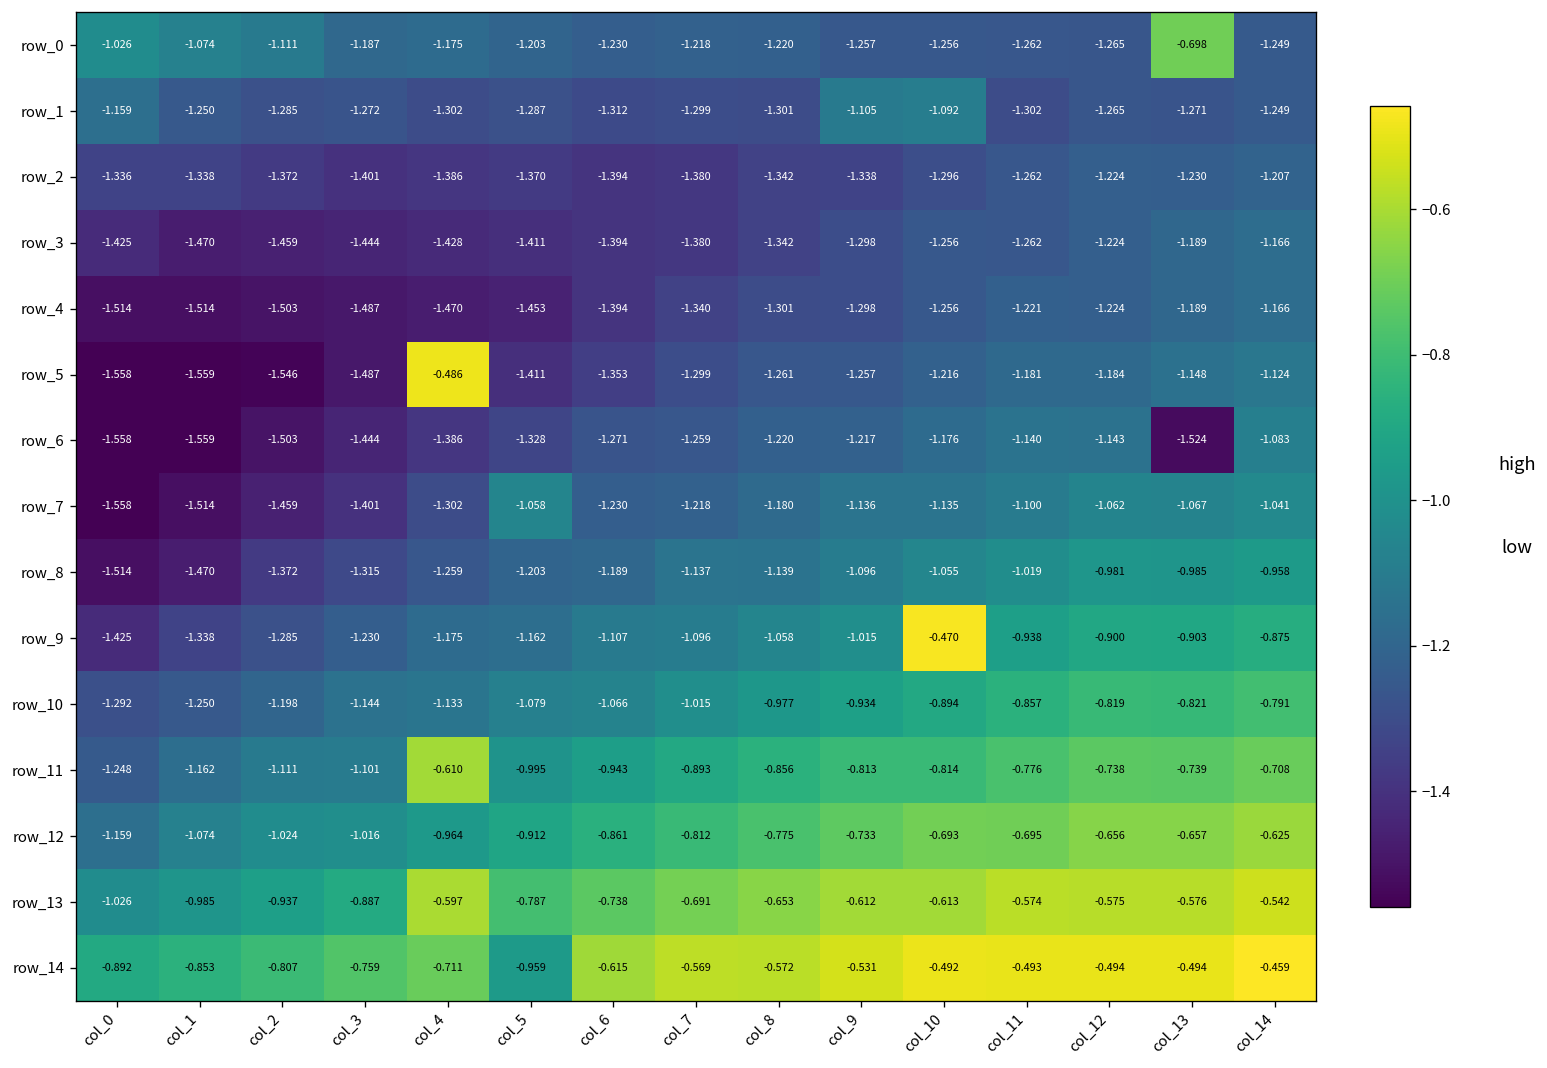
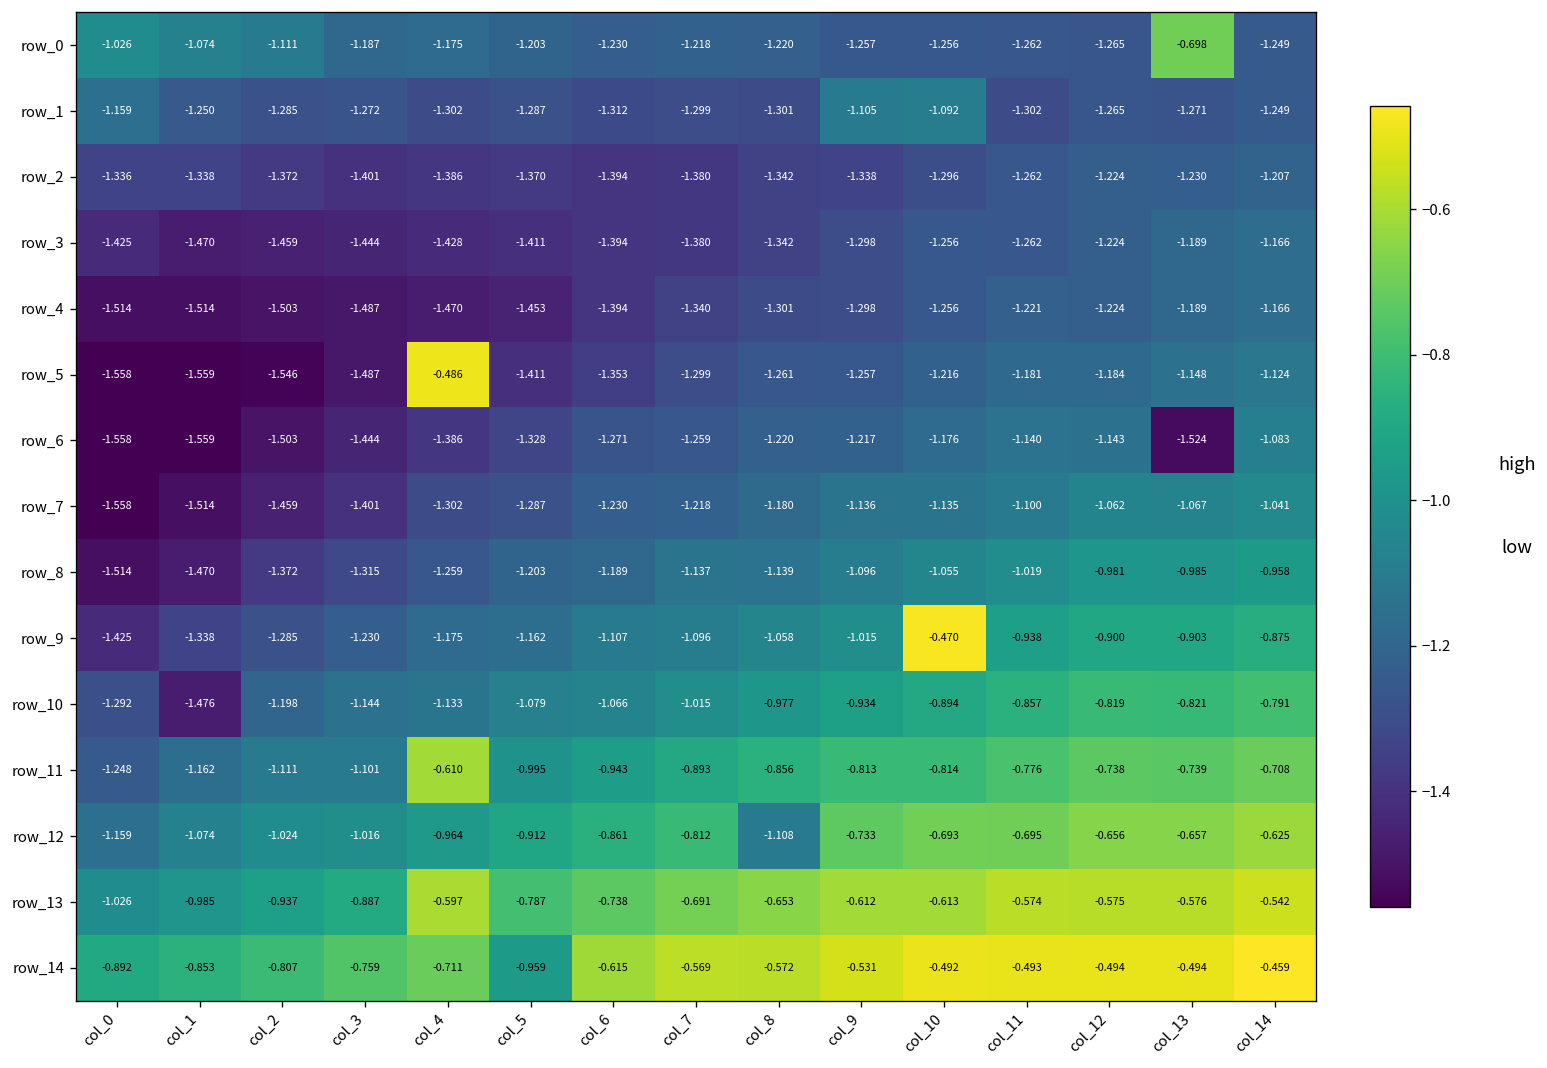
  {
    "row_7": {
      "col_0": -1.558,
      "col_1": -1.514,
      "col_2": -1.459,
      "col_3": -1.401,
      "col_4": -1.302,
-     "col_5": -1.058,
+     "col_5": -1.287,
      "col_6": -1.230,
      "col_7": -1.218,
      "col_8": -1.180,
      "col_9": -1.136,
      "col_10": -1.135,
      "col_11": -1.100,
      "col_12": -1.062,
      "col_13": -1.067,
      "col_14": -1.041
    },
    "row_10": {
      "col_0": -1.292,
-     "col_1": -1.250,
+     "col_1": -1.476,
      "col_2": -1.198,
      "col_3": -1.144,
      "col_4": -1.133,
      "col_5": -1.079,
      "col_6": -1.066,
      "col_7": -1.015,
      "col_8": -0.977,
      "col_9": -0.934,
      "col_10": -0.894,
      "col_11": -0.857,
      "col_12": -0.819,
      "col_13": -0.821,
      "col_14": -0.791
    },
    "row_12": {
      "col_0": -1.159,
      "col_1": -1.074,
      "col_2": -1.024,
      "col_3": -1.016,
      "col_4": -0.964,
      "col_5": -0.912,
      "col_6": -0.861,
      "col_7": -0.812,
-     "col_8": -0.775,
+     "col_8": -1.108,
      "col_9": -0.733,
      "col_10": -0.693,
      "col_11": -0.695,
      "col_12": -0.656,
      "col_13": -0.657,
      "col_14": -0.625
    }
  }
